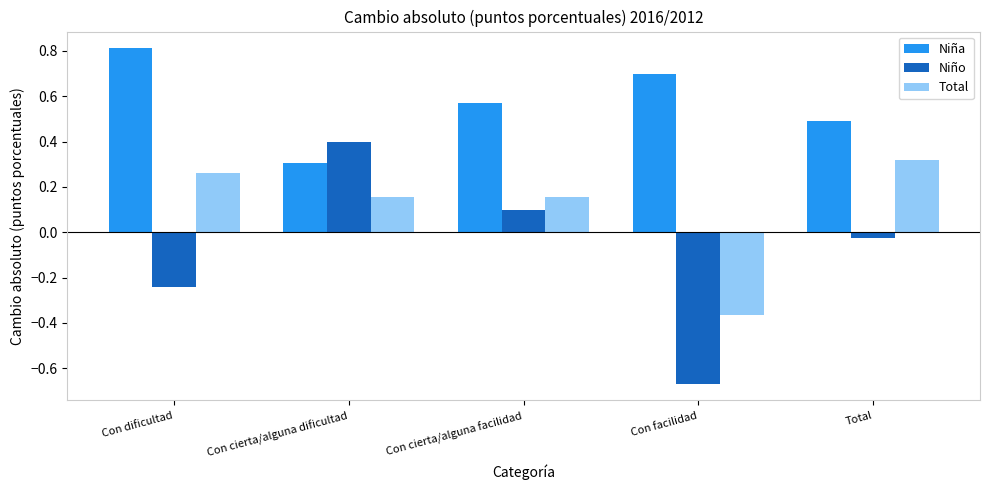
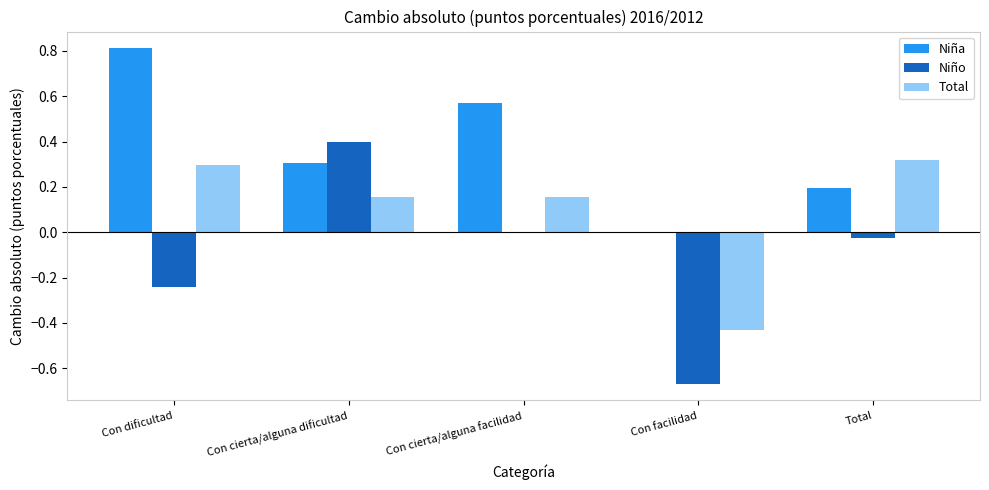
  {
    "Niña": {
      "Con dificultad": 0.81,
      "Con cierta/alguna dificultad": 0.30,
      "Con cierta/alguna facilidad": 0.57,
-     "Con facilidad": 0.7,
-     "Total": 0.49
+     "Con facilidad": 0.0,
+     "Total": 0.20
    },
    "Niño": {
      "Con dificultad": -0.24,
      "Con cierta/alguna dificultad": 0.4,
-     "Con cierta/alguna facilidad": 0.1,
+     "Con cierta/alguna facilidad": 0.0,
      "Con facilidad": -0.67,
      "Total": -0.02
    },
    "Total": {
-     "Con dificultad": 0.26,
+     "Con dificultad": 0.30,
      "Con cierta/alguna dificultad": 0.16,
      "Con cierta/alguna facilidad": 0.16,
-     "Con facilidad": -0.36,
+     "Con facilidad": -0.43,
      "Total": 0.32
    }
  }
